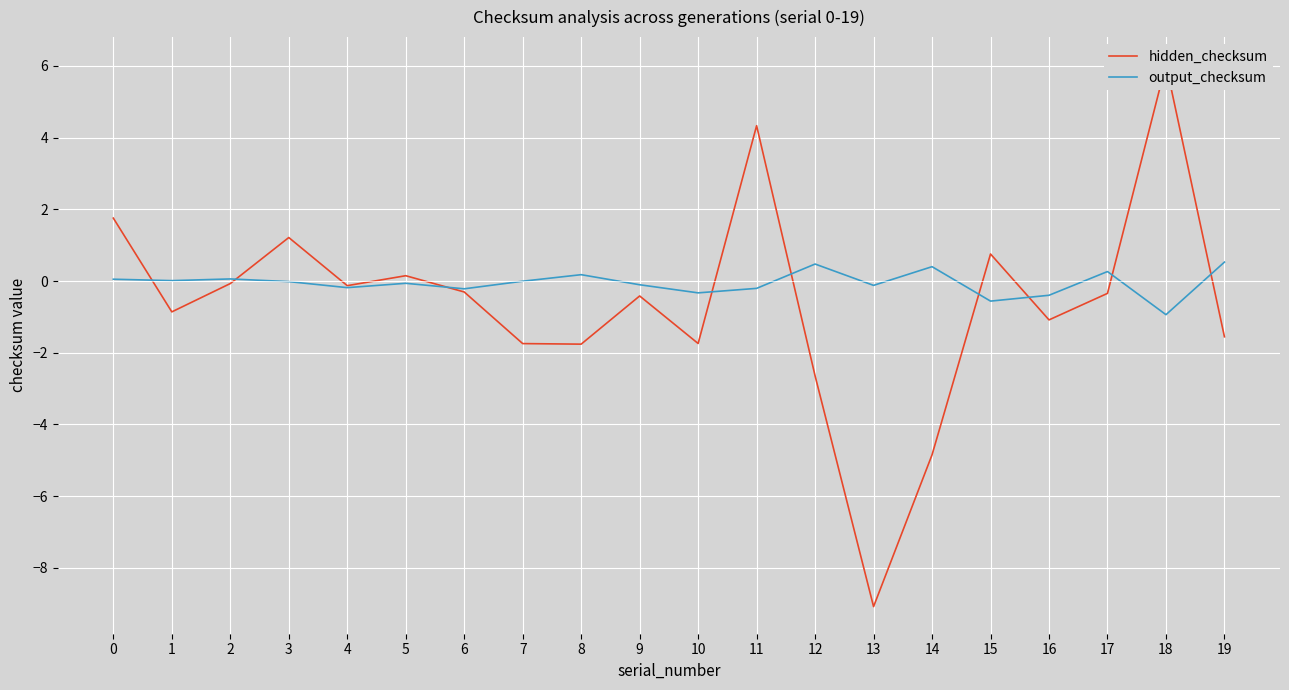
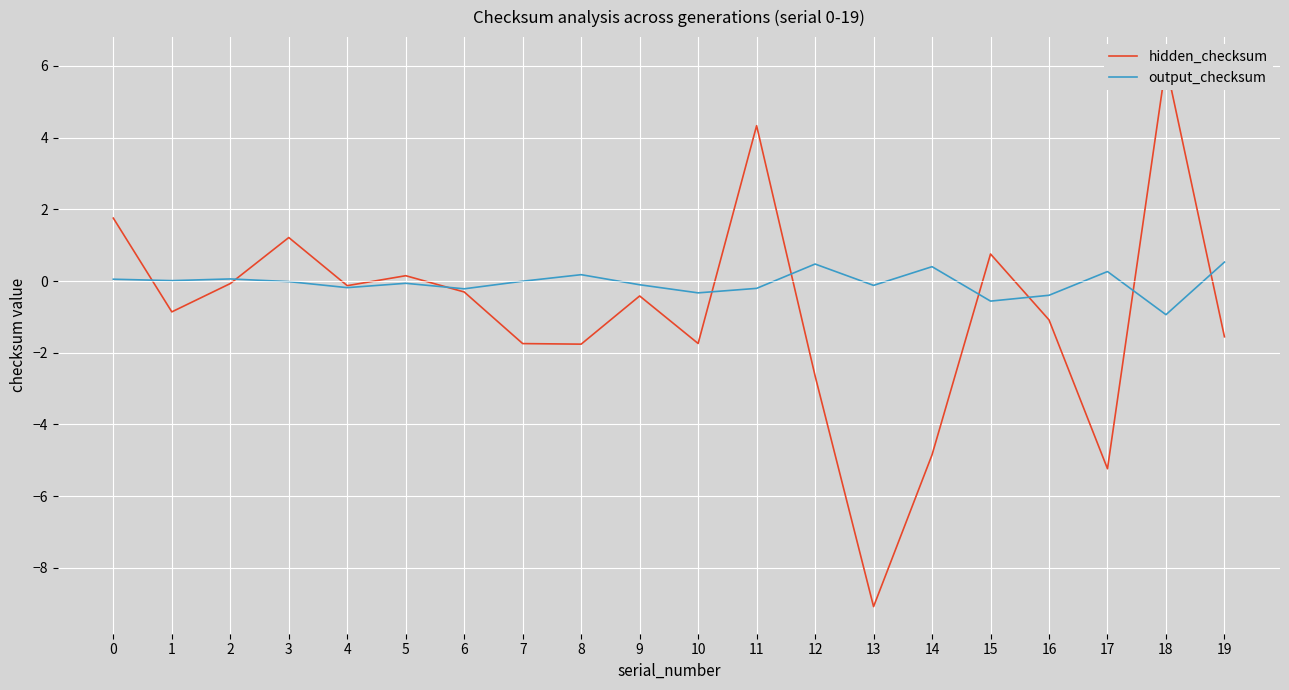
  {
    "hidden_checksum": {
      "0": 1.8,
      "1": -0.9,
      "2": -0.1,
      "3": 1.2,
      "5": 0.1,
      "6": -0.3,
      "7": -1.7,
      "8": -1.8,
      "9": -0.4,
      "10": -1.7,
      "11": 4.3,
      "12": -2.6,
      "13": -9.1,
      "14": -4.8,
      "15": 0.8,
      "16": -1.1,
-     "17": -0.3,
+     "17": -5.2,
      "19": -1.6
    },
    "output_checksum": {
      "0": 0.1,
      "1": 0.0,
      "2": 0.1,
      "3": 0.0,
      "5": -0.1,
      "6": -0.2,
      "7": 0.0,
      "8": 0.2,
      "9": -0.1,
      "10": -0.3,
      "11": -0.2,
      "12": 0.5,
      "13": -0.1,
      "14": 0.4,
      "15": -0.6,
      "16": -0.4,
      "17": 0.3,
      "18": -0.9,
      "19": 0.5
    }
  }
